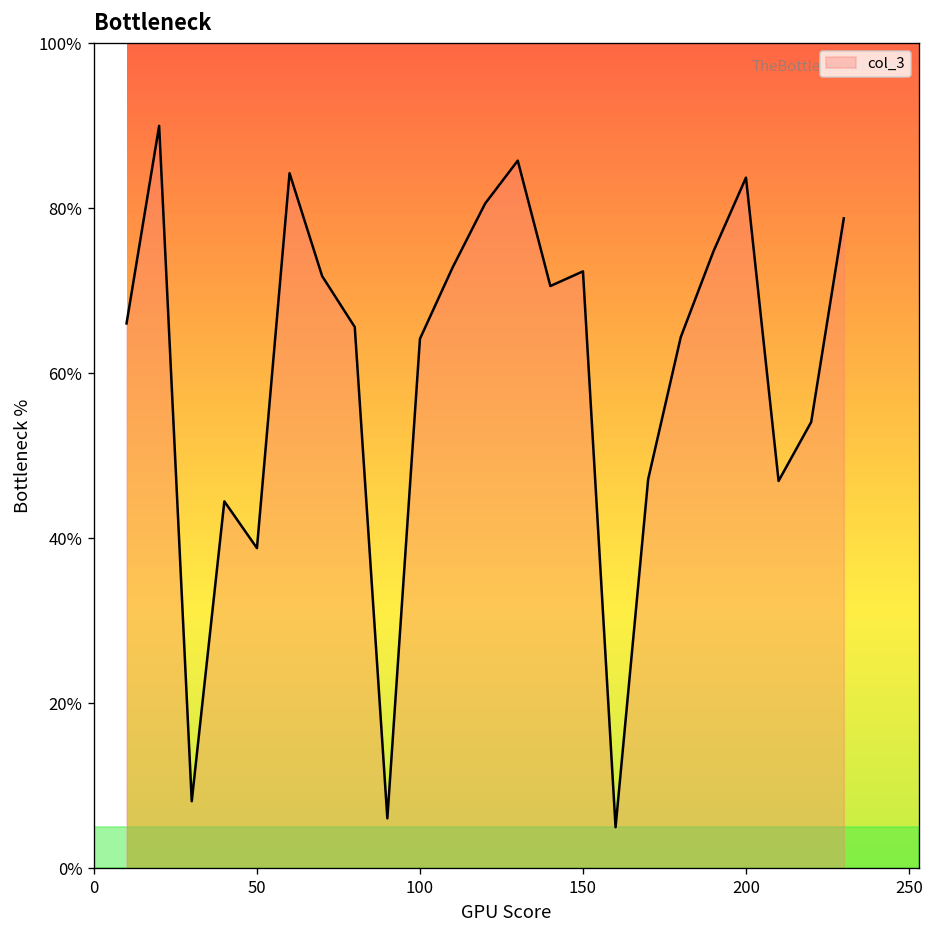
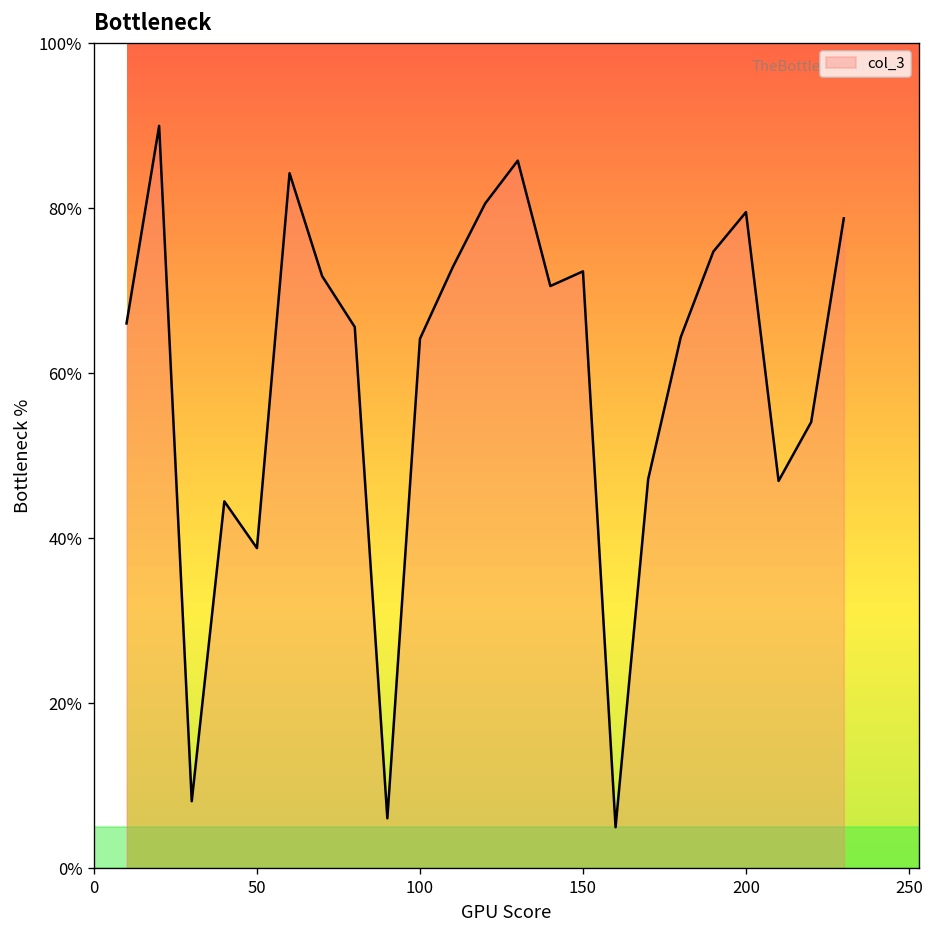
  {
    "50": "39%",
    "100": "64%",
    "150": "72%",
-   "200": "84%"
+   "200": "80%"
  }
